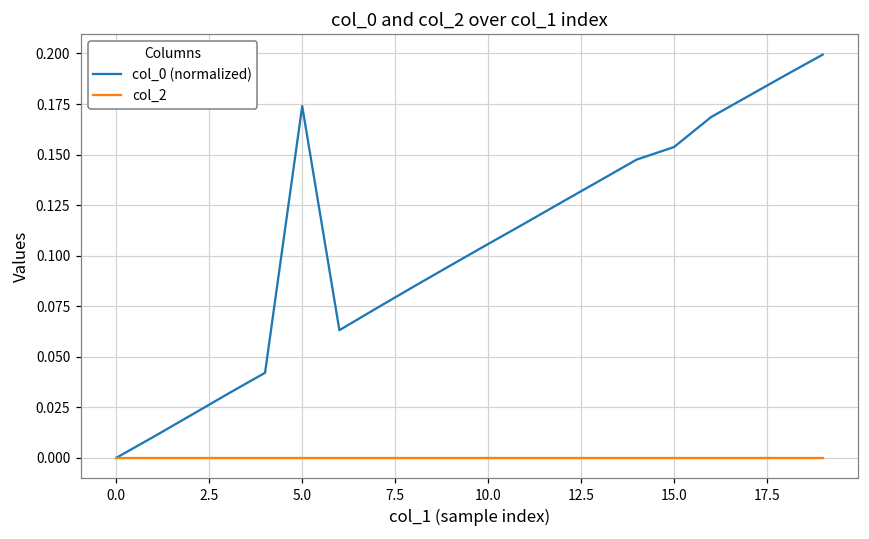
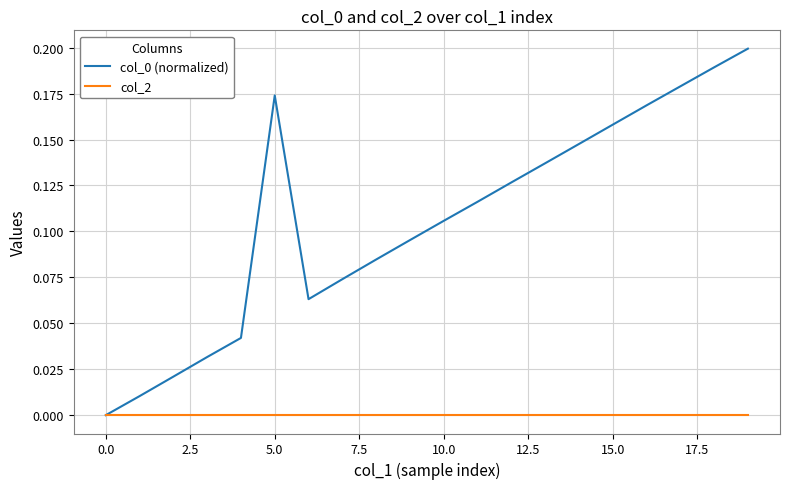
  {
    "col_0 (normalized)": {
      "5.0": 0.174,
      "10.0": 0.106,
-     "15.0": 0.154
+     "15.0": 0.158
    },
    "col_2": {
      "5.0": 0.000,
      "10.0": 0.000,
      "15.0": 0.000
    }
  }
